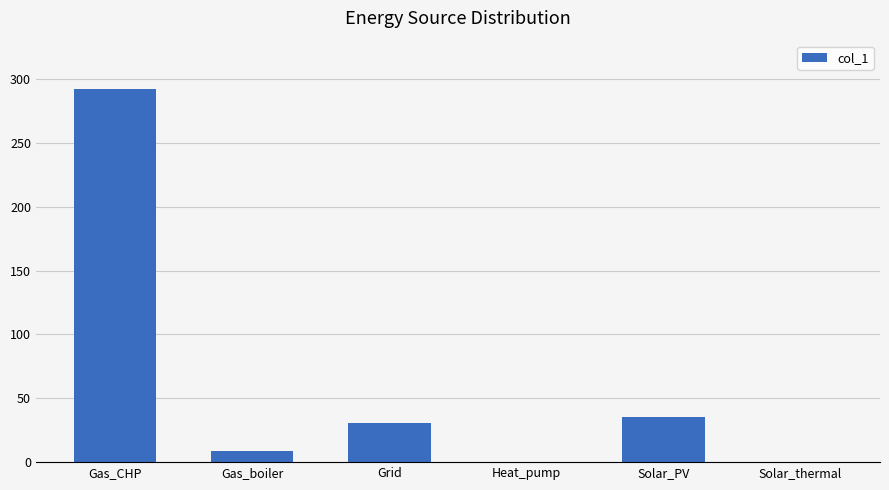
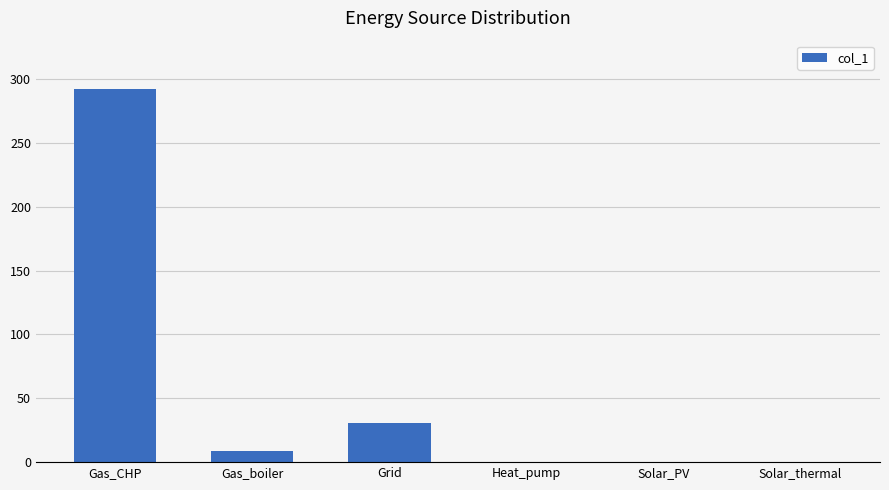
  {
    "Gas_CHP": 292,
    "Gas_boiler": 9,
    "Grid": 31,
    "Heat_pump": 0,
-   "Solar_PV": 35,
+   "Solar_PV": 0,
    "Solar_thermal": 0
  }
